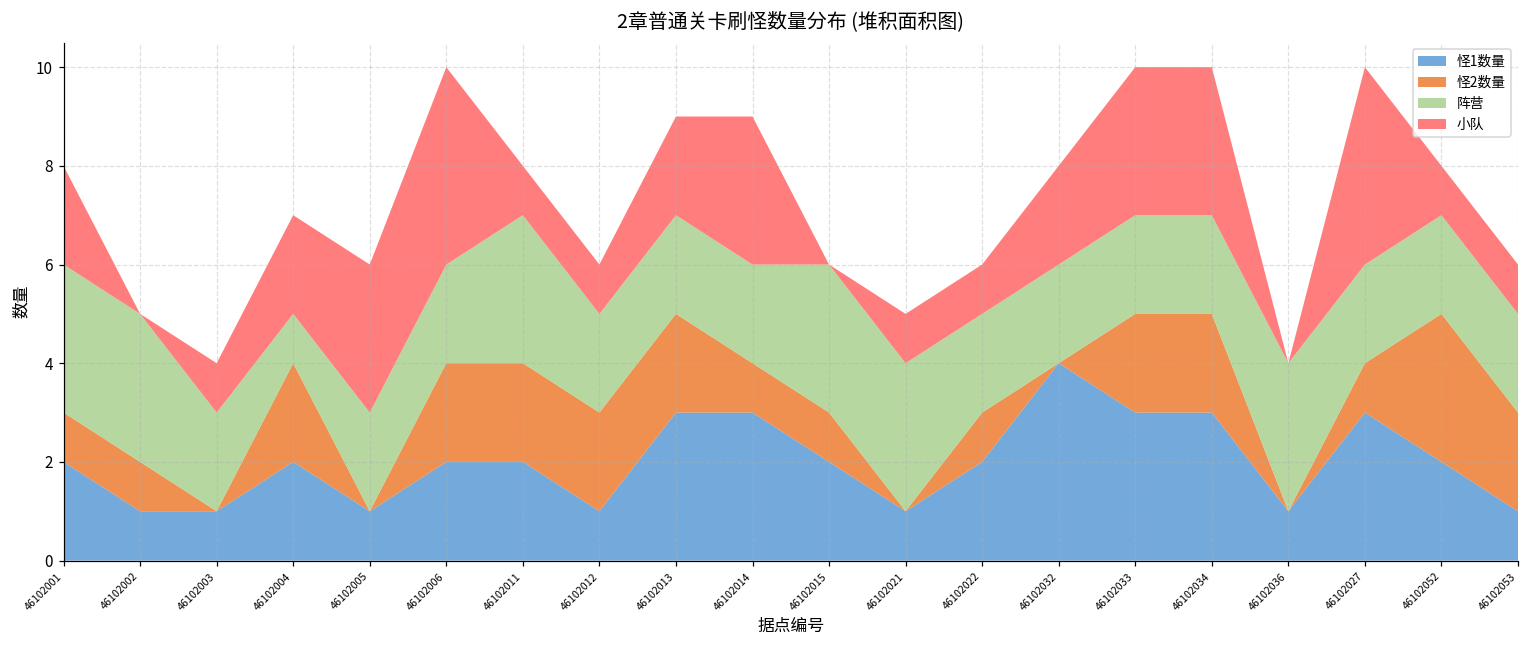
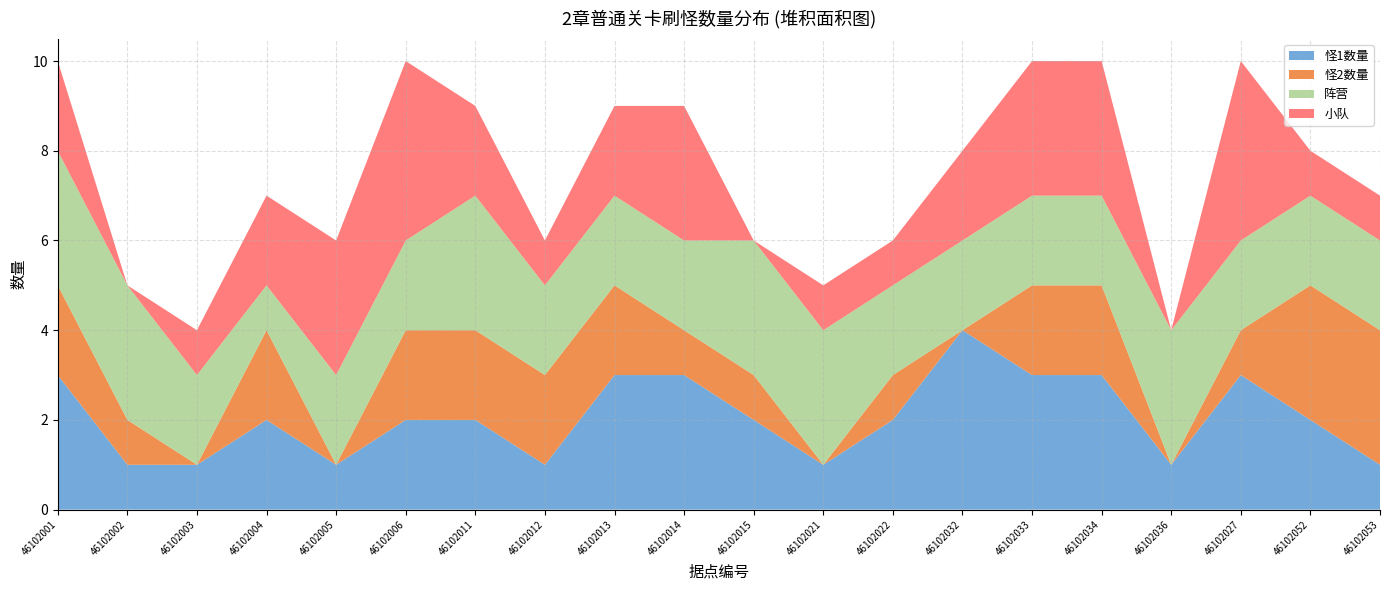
  {
    "怪1数量": {
-     "46102001": 2,
+     "46102001": 3,
      "46102002": 1,
      "46102004": 2,
      "46102006": 2,
      "46102011": 2,
      "46102012": 1,
      "46102013": 3,
      "46102014": 3,
      "46102015": 2,
      "46102022": 2,
      "46102033": 3,
      "46102034": 3,
      "46102027": 3,
      "46102052": 2,
      "46102053": 1
    },
    "怪2数量": {
-     "46102001": 1,
+     "46102001": 2,
      "46102002": 1,
      "46102004": 2,
      "46102006": 2,
      "46102011": 2,
      "46102012": 2,
      "46102013": 2,
      "46102014": 1,
      "46102015": 1,
      "46102022": 1,
      "46102033": 2,
      "46102034": 2,
      "46102027": 1,
      "46102052": 3,
-     "46102053": 2
+     "46102053": 3
    },
    "阵营": {
      "46102001": 3,
      "46102003": 2,
      "46102004": 1,
      "46102005": 2,
      "46102006": 2,
      "46102011": 3,
      "46102012": 2,
      "46102013": 2,
      "46102014": 2,
      "46102021": 3,
      "46102022": 2,
      "46102032": 2,
      "46102033": 2,
      "46102034": 2,
      "46102027": 2,
      "46102052": 2,
      "46102053": 2
    },
    "小队": {
      "46102001": 2,
      "46102003": 1,
      "46102004": 2,
      "46102005": 3,
      "46102006": 4,
-     "46102011": 1,
+     "46102011": 2,
      "46102012": 1,
      "46102013": 2,
      "46102014": 3,
      "46102021": 1,
      "46102022": 1,
      "46102032": 2,
      "46102033": 3,
      "46102034": 3,
      "46102027": 4,
      "46102052": 1,
      "46102053": 1
    }
  }
